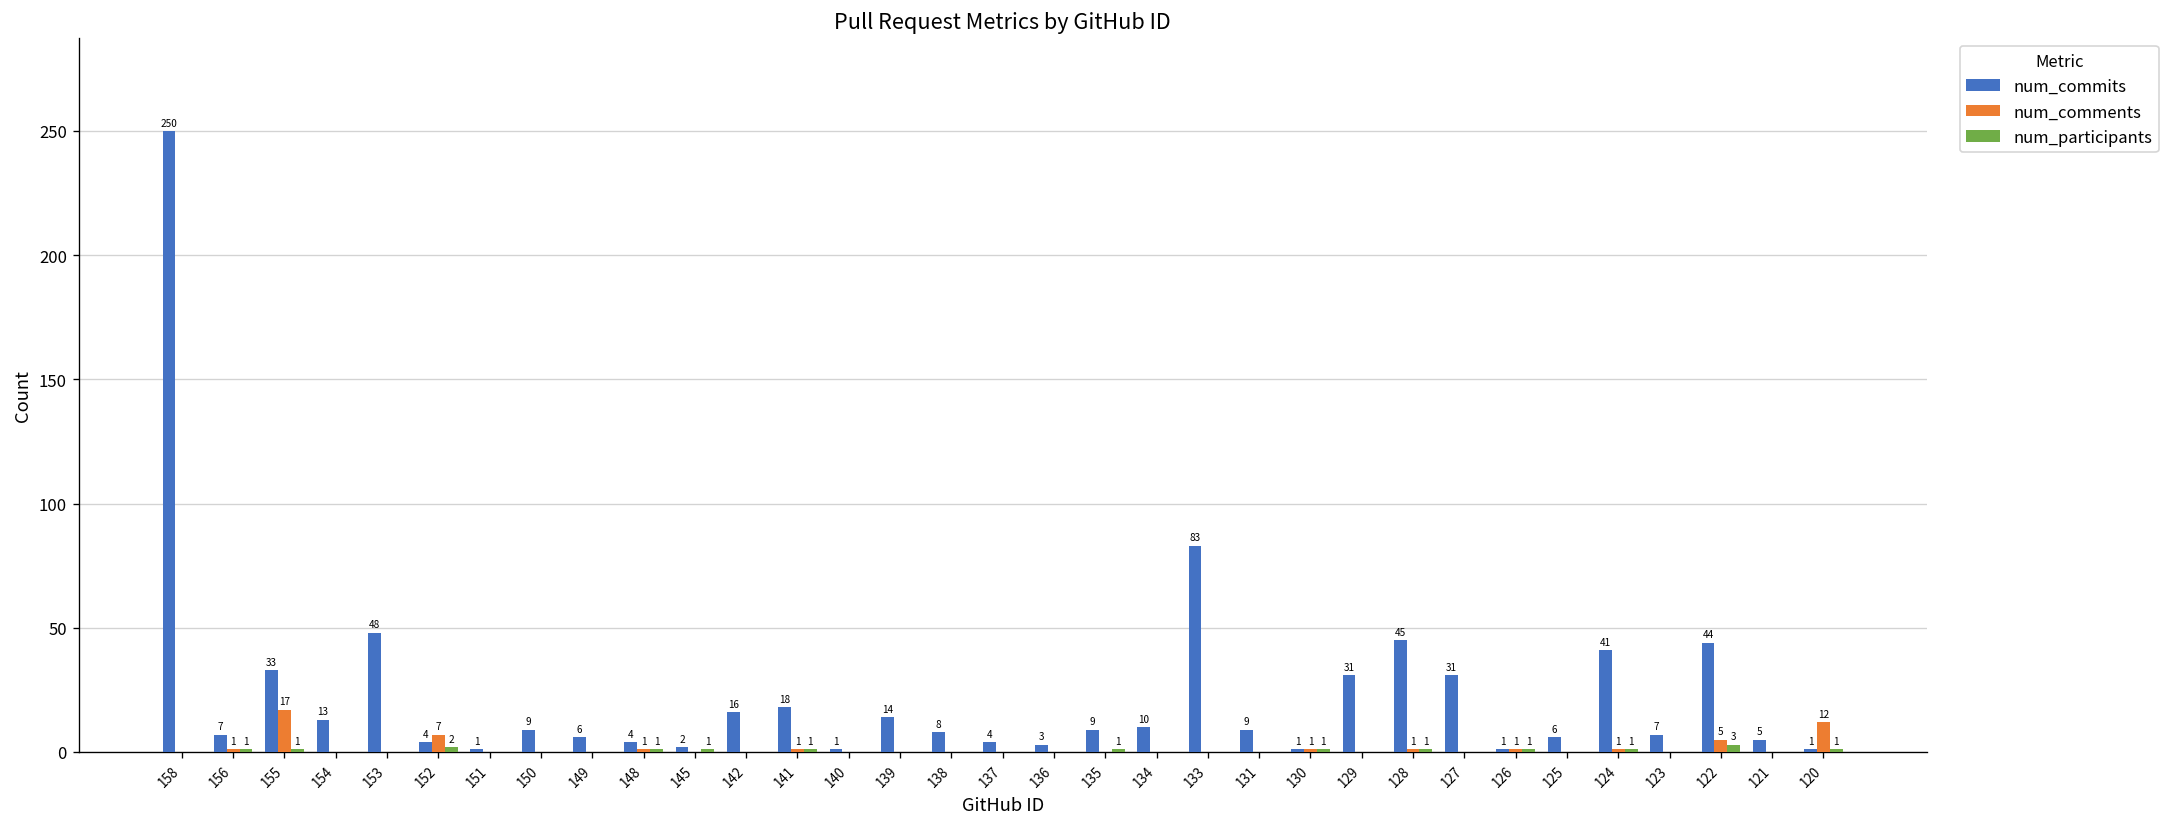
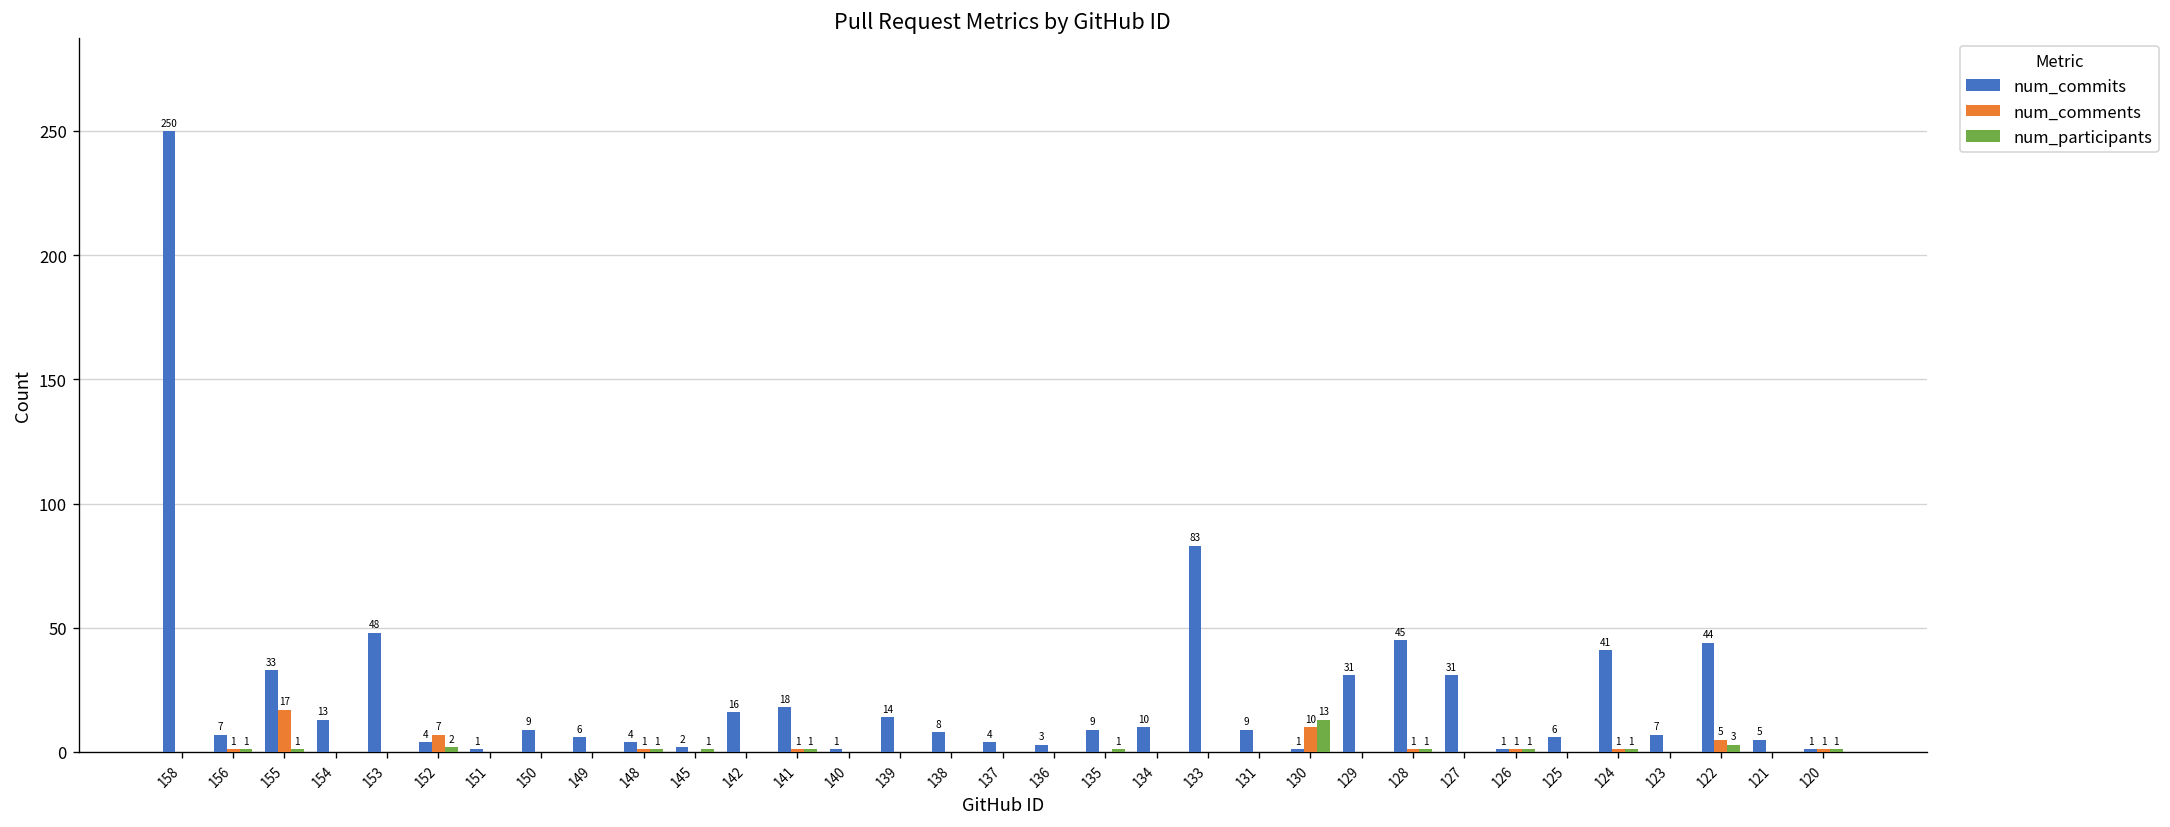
  {
    "num_commits": {
      "158": 250,
      "156": 7,
      "155": 33,
      "154": 13,
      "153": 48,
      "152": 4,
      "151": 1,
      "150": 9,
      "149": 6,
      "148": 4,
      "145": 2,
      "142": 16,
      "141": 18,
      "140": 1,
      "139": 14,
      "138": 8,
      "137": 4,
      "136": 3,
      "135": 9,
      "134": 10,
      "133": 83,
      "131": 9,
      "130": 1,
      "129": 31,
      "128": 45,
      "127": 31,
      "126": 1,
      "125": 6,
      "124": 41,
      "123": 7,
      "122": 44,
      "121": 5,
      "120": 1
    },
    "num_comments": {
      "156": 1,
      "155": 17,
      "152": 7,
      "148": 1,
      "141": 1,
-     "130": 1,
+     "130": 10,
      "128": 1,
      "126": 1,
      "124": 1,
      "122": 5,
-     "120": 12
+     "120": 1
    },
    "num_participants": {
      "156": 1,
      "155": 1,
      "152": 2,
      "148": 1,
      "145": 1,
      "141": 1,
      "135": 1,
-     "130": 1,
+     "130": 13,
      "128": 1,
      "126": 1,
      "124": 1,
      "122": 3,
      "120": 1
    }
  }
